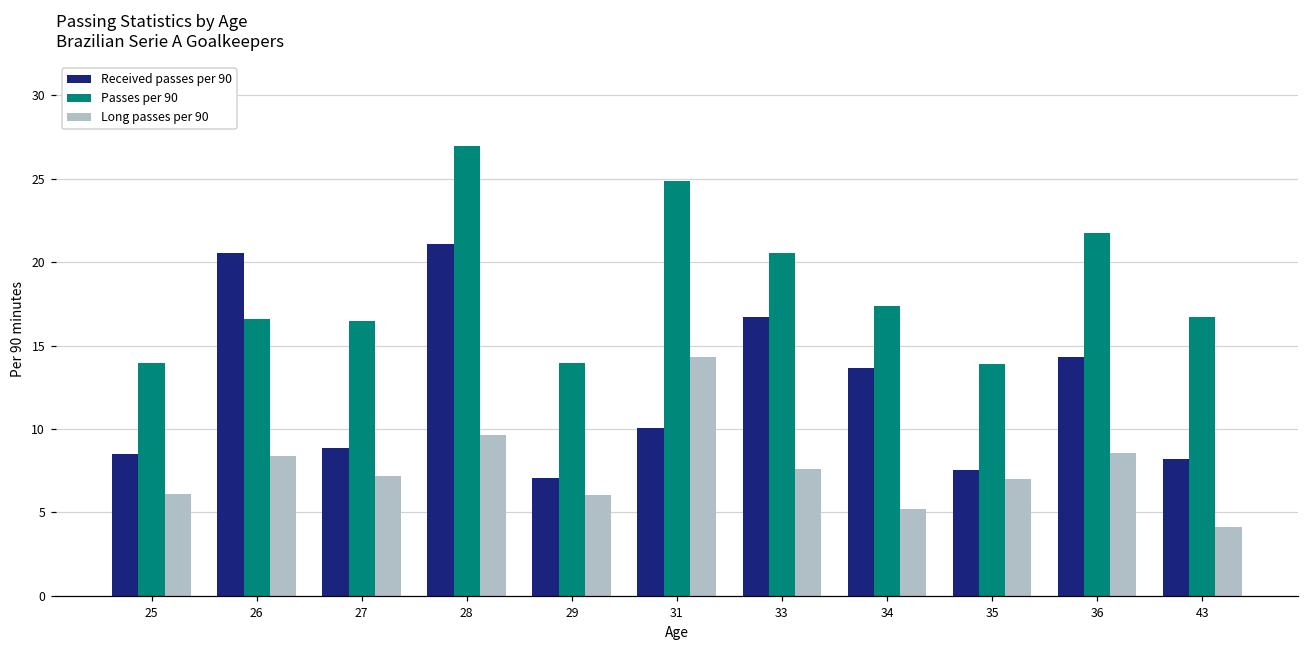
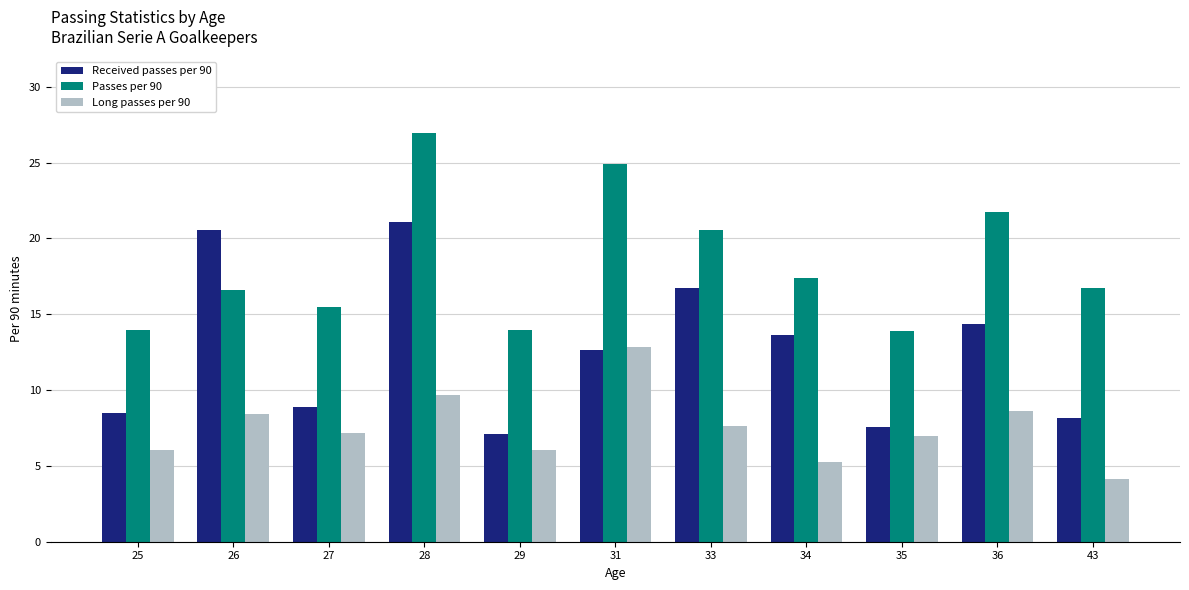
  {
    "Received passes per 90": {
      "25": 8.5,
      "26": 20.6,
      "27": 8.9,
      "28": 21.1,
      "29": 7.1,
-     "31": 10.1,
+     "31": 12.6,
      "33": 16.7,
      "34": 13.7,
      "35": 7.6,
      "36": 14.4,
      "43": 8.2
    },
    "Passes per 90": {
      "25": 13.9,
      "26": 16.6,
-     "27": 16.5,
+     "27": 15.5,
      "28": 27.0,
      "29": 14.0,
      "31": 24.9,
      "33": 20.6,
      "34": 17.4,
      "35": 13.9,
      "36": 21.8,
      "43": 16.7
    },
    "Long passes per 90": {
      "25": 6.1,
      "26": 8.4,
      "27": 7.2,
      "28": 9.7,
      "29": 6.1,
-     "31": 14.3,
+     "31": 12.9,
      "33": 7.6,
      "34": 5.2,
      "35": 7.0,
      "36": 8.6,
      "43": 4.2
    }
  }
